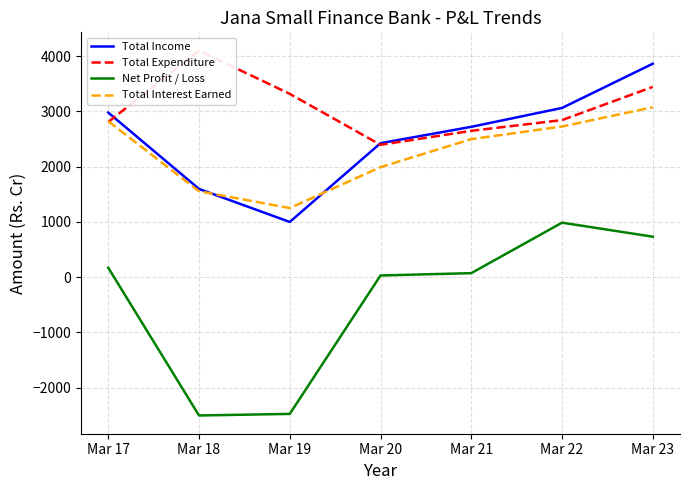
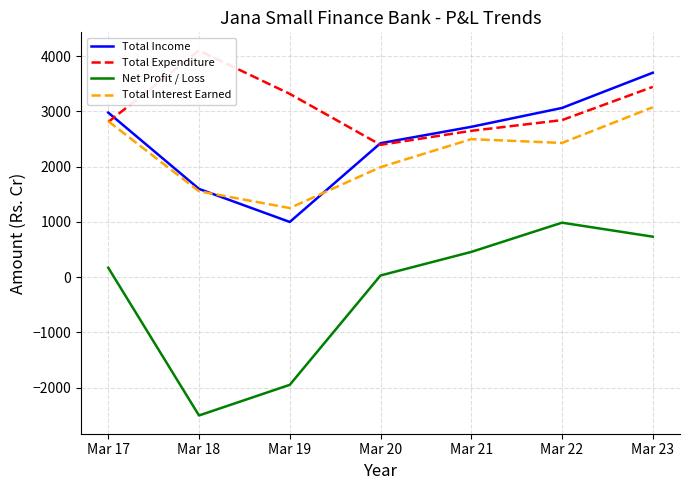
  {
    "Total Income": {
      "Mar 17": 3000,
      "Mar 19": 1000,
      "Mar 21": 2700,
      "Mar 22": 3100,
-     "Mar 23": 3900
+     "Mar 23": 3700
    },
    "Total Expenditure": {
      "Mar 19": 3300,
      "Mar 21": 2600,
      "Mar 22": 2800,
      "Mar 23": 3400
    },
    "Net Profit / Loss": {
      "Mar 17": 200,
      "Mar 18": -2500,
-     "Mar 19": -2500,
+     "Mar 19": -1900,
      "Mar 20": 0,
-     "Mar 21": 100,
+     "Mar 21": 500,
      "Mar 22": 1000,
      "Mar 23": 700
    },
    "Total Interest Earned": {
      "Mar 19": 1300,
      "Mar 20": 2000,
      "Mar 21": 2500,
-     "Mar 22": 2700,
+     "Mar 22": 2400,
      "Mar 23": 3100
    }
  }
